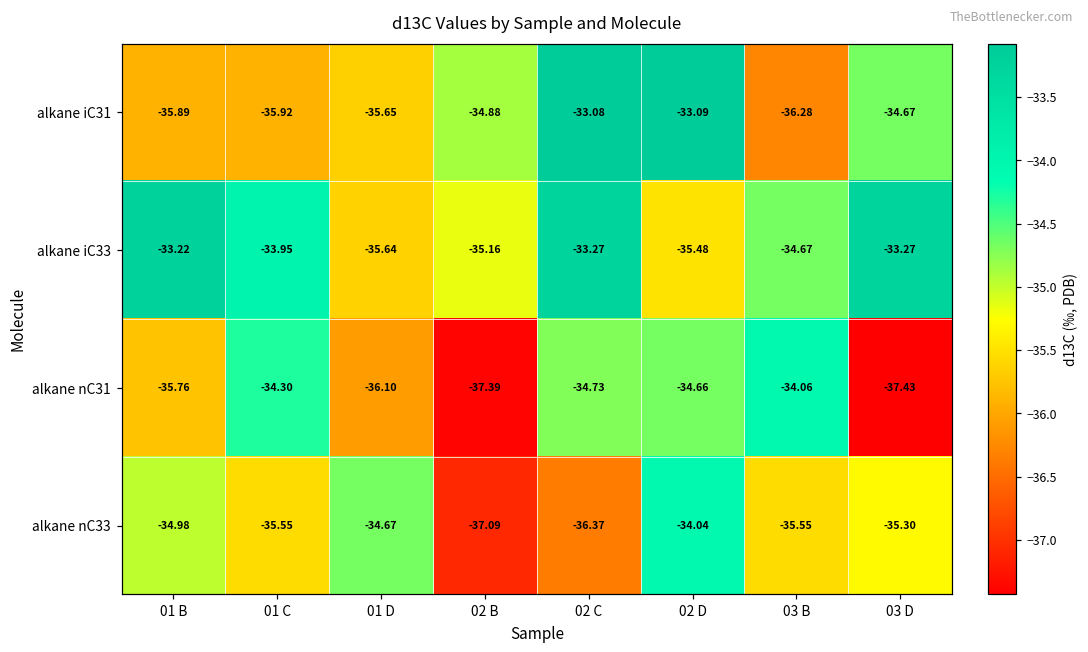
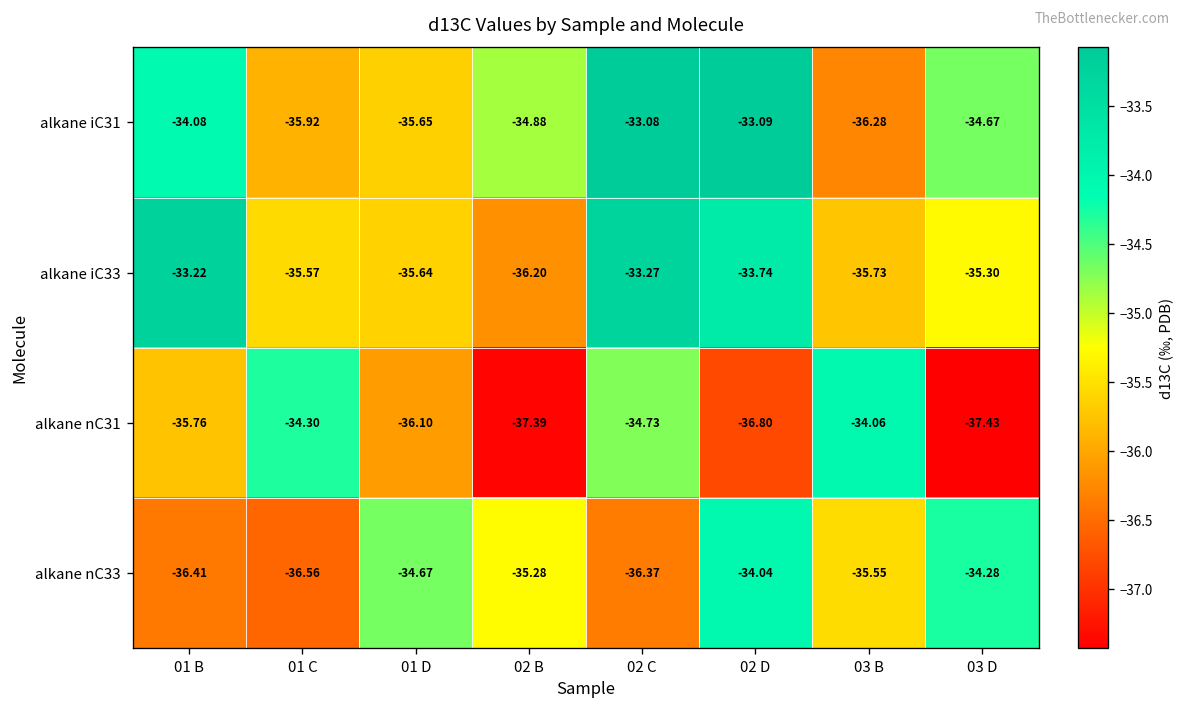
  {
    "alkane iC31": {
-     "01 B": -35.89,
+     "01 B": -34.08,
      "01 C": -35.92,
      "01 D": -35.65,
      "02 B": -34.88,
      "02 C": -33.08,
      "02 D": -33.09,
      "03 B": -36.28,
      "03 D": -34.67
    },
    "alkane iC33": {
      "01 B": -33.22,
-     "01 C": -33.95,
+     "01 C": -35.57,
      "01 D": -35.64,
-     "02 B": -35.16,
+     "02 B": -36.20,
      "02 C": -33.27,
-     "02 D": -35.48,
-     "03 B": -34.67,
-     "03 D": -33.27
+     "02 D": -33.74,
+     "03 B": -35.73,
+     "03 D": -35.30
    },
    "alkane nC31": {
      "01 B": -35.76,
      "01 C": -34.30,
      "01 D": -36.10,
      "02 B": -37.39,
      "02 C": -34.73,
-     "02 D": -34.66,
+     "02 D": -36.80,
      "03 B": -34.06,
      "03 D": -37.43
    },
    "alkane nC33": {
-     "01 B": -34.98,
-     "01 C": -35.55,
+     "01 B": -36.41,
+     "01 C": -36.56,
      "01 D": -34.67,
-     "02 B": -37.09,
+     "02 B": -35.28,
      "02 C": -36.37,
      "02 D": -34.04,
      "03 B": -35.55,
-     "03 D": -35.30
+     "03 D": -34.28
    }
  }
